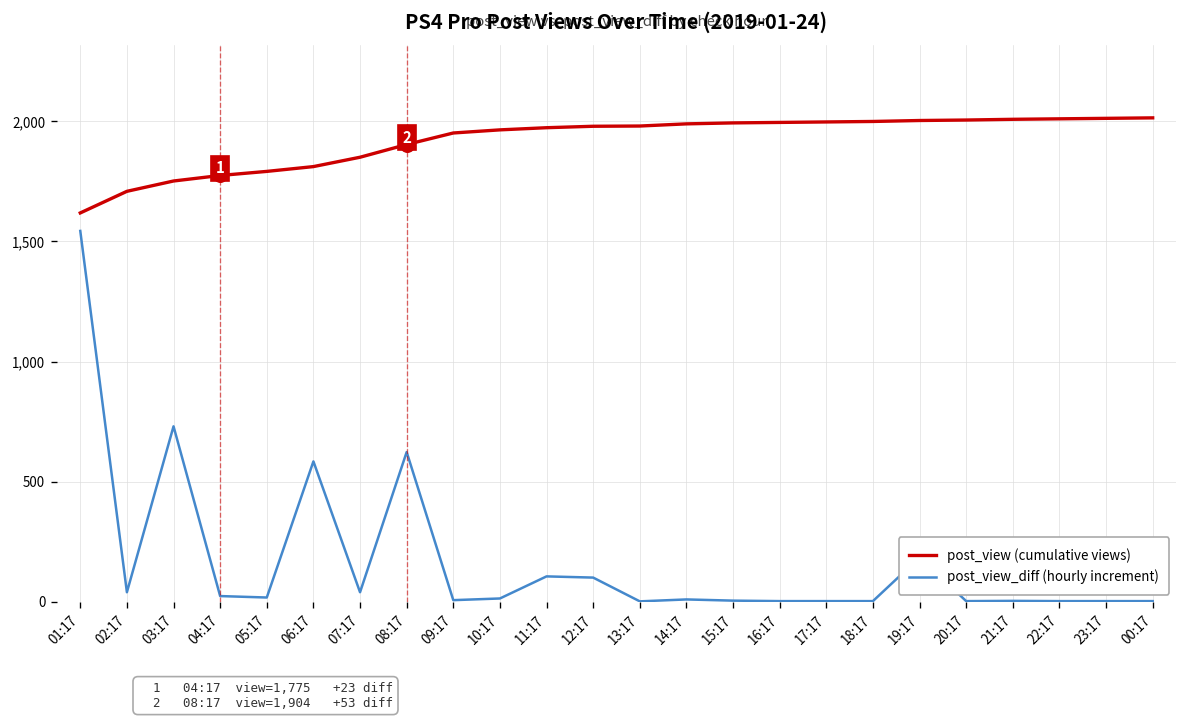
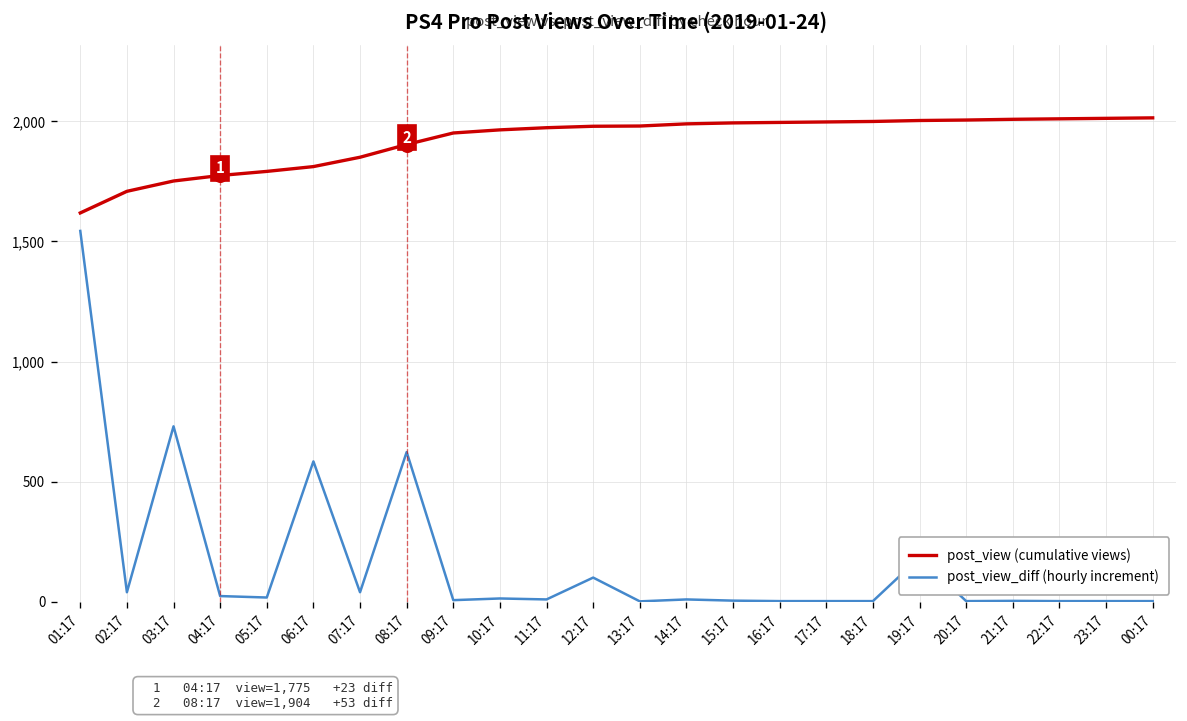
  {
    "post_view_diff (hourly increment)": {
      "01:17": "1,540",
      "02:17": "40",
      "03:17": "730",
      "04:17": "20",
      "05:17": "20",
      "06:17": "580",
      "07:17": "40",
      "08:17": "620",
      "09:17": "10",
      "10:17": "10",
-     "11:17": "110",
+     "11:17": "10",
      "12:17": "100",
      "13:17": "0",
      "14:17": "10",
      "15:17": "0",
      "16:17": "0",
      "17:17": "0",
      "18:17": "0",
      "20:17": "0",
      "21:17": "0",
      "22:17": "0",
      "23:17": "0",
      "00:17": "0"
    }
  }
